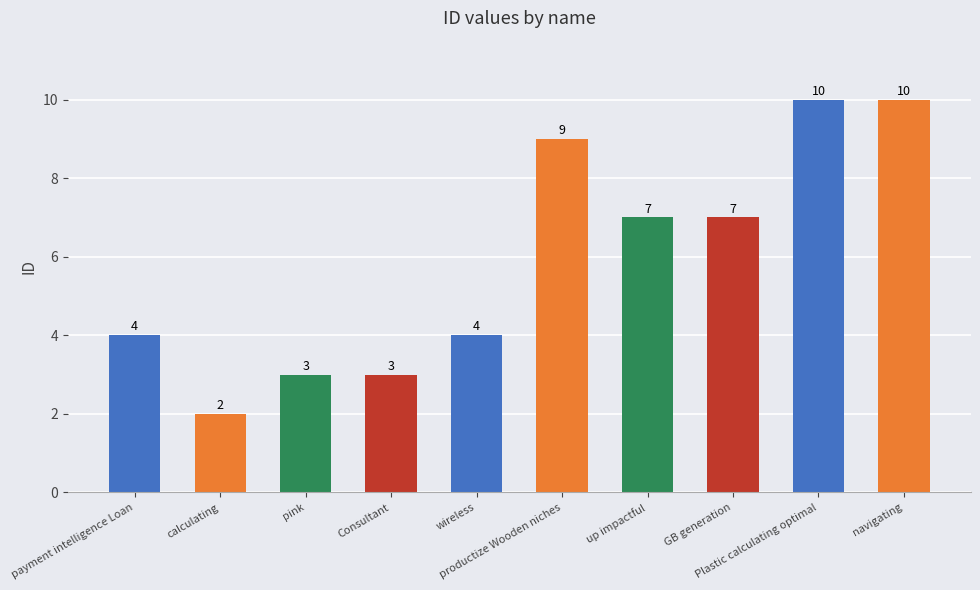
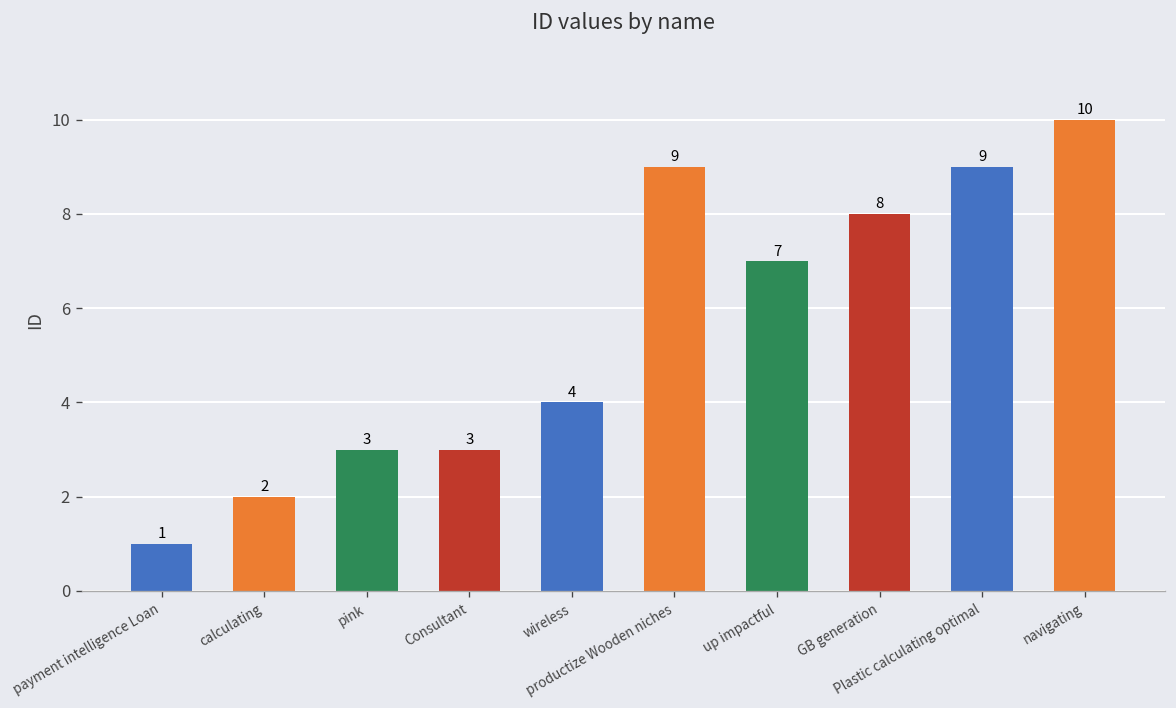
  {
-   "payment intelligence Loan": 4,
+   "payment intelligence Loan": 1,
    "calculating": 2,
    "pink": 3,
    "Consultant": 3,
    "wireless": 4,
    "productize Wooden niches": 9,
    "up impactful": 7,
-   "GB generation": 7,
-   "Plastic calculating optimal": 10,
+   "GB generation": 8,
+   "Plastic calculating optimal": 9,
    "navigating": 10
  }
